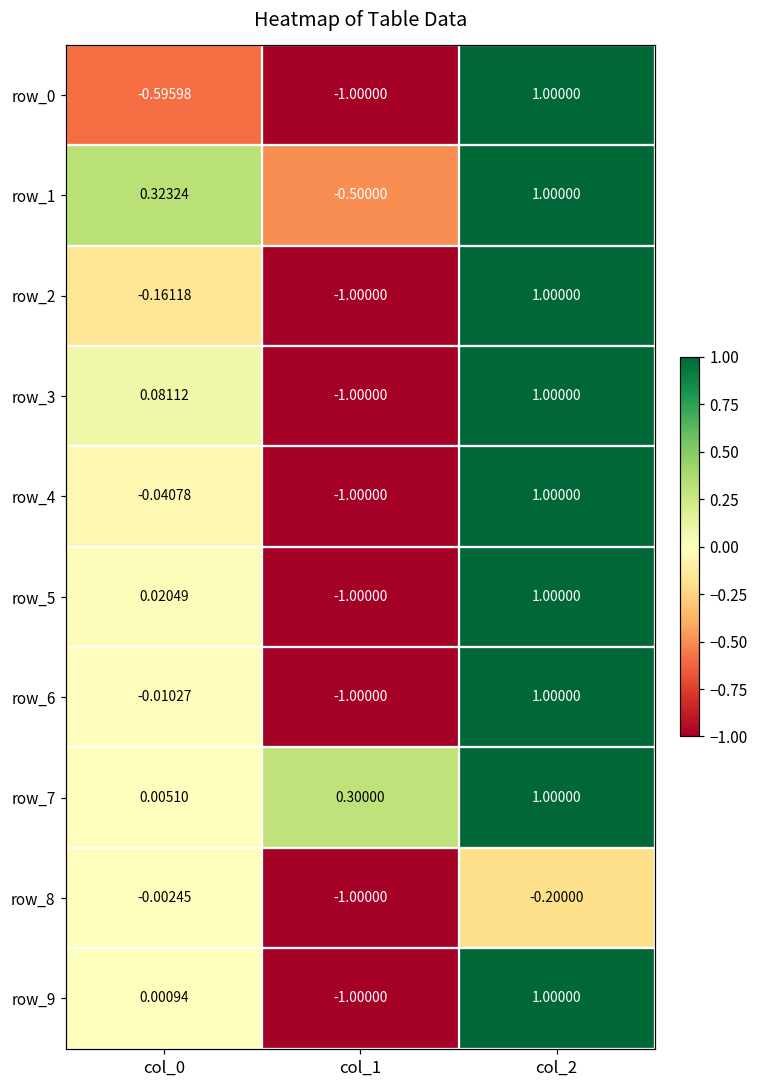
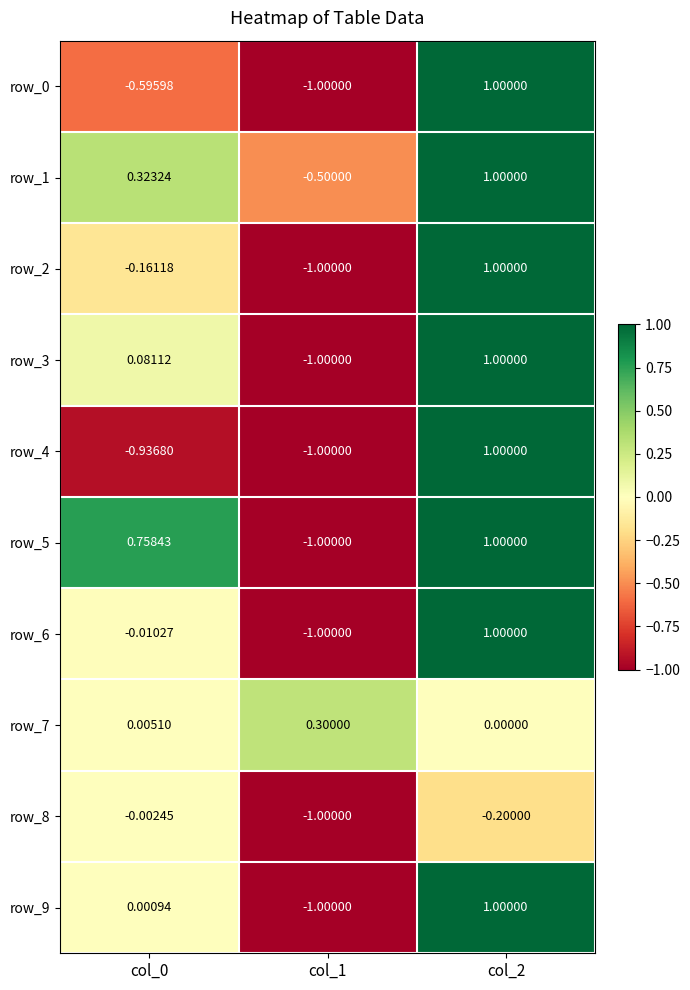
  {
    "row_0": {
      "col_0": -0.59598,
      "col_1": -1.00000,
      "col_2": 1.00000
    },
    "row_1": {
      "col_0": 0.32324,
      "col_1": -0.50000,
      "col_2": 1.00000
    },
    "row_2": {
      "col_0": -0.16118,
      "col_1": -1.00000,
      "col_2": 1.00000
    },
    "row_3": {
      "col_0": 0.08112,
      "col_1": -1.00000,
      "col_2": 1.00000
    },
    "row_4": {
-     "col_0": -0.04078,
+     "col_0": -0.93680,
      "col_1": -1.00000,
      "col_2": 1.00000
    },
    "row_5": {
-     "col_0": 0.02049,
+     "col_0": 0.75843,
      "col_1": -1.00000,
      "col_2": 1.00000
    },
    "row_6": {
      "col_0": -0.01027,
      "col_1": -1.00000,
      "col_2": 1.00000
    },
    "row_7": {
      "col_0": 0.00510,
      "col_1": 0.30000,
-     "col_2": 1.00000
+     "col_2": 0.00000
    },
    "row_8": {
      "col_0": -0.00245,
      "col_1": -1.00000,
      "col_2": -0.20000
    },
    "row_9": {
      "col_0": 0.00094,
      "col_1": -1.00000,
      "col_2": 1.00000
    }
  }
